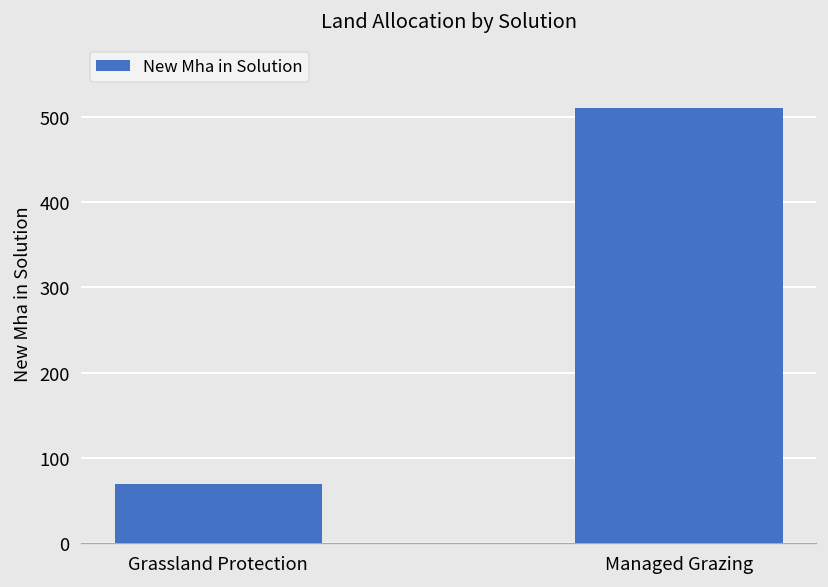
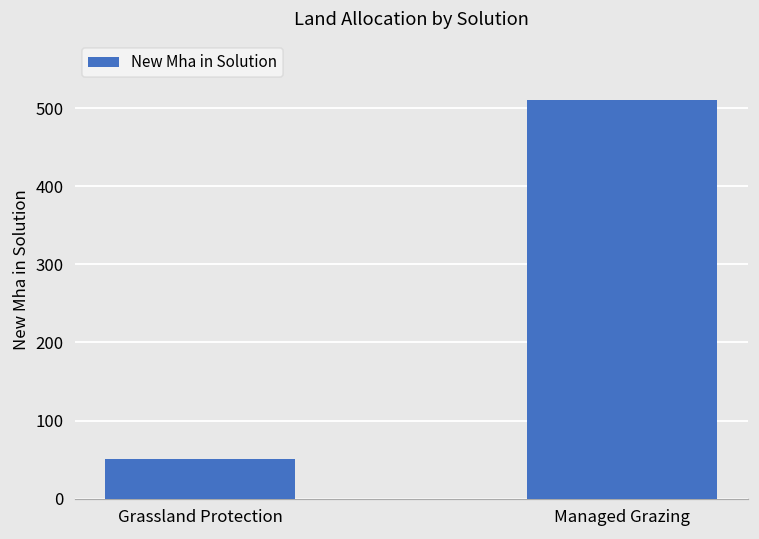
  {
-   "Grassland Protection": 70,
+   "Grassland Protection": 50,
    "Managed Grazing": 510
  }
